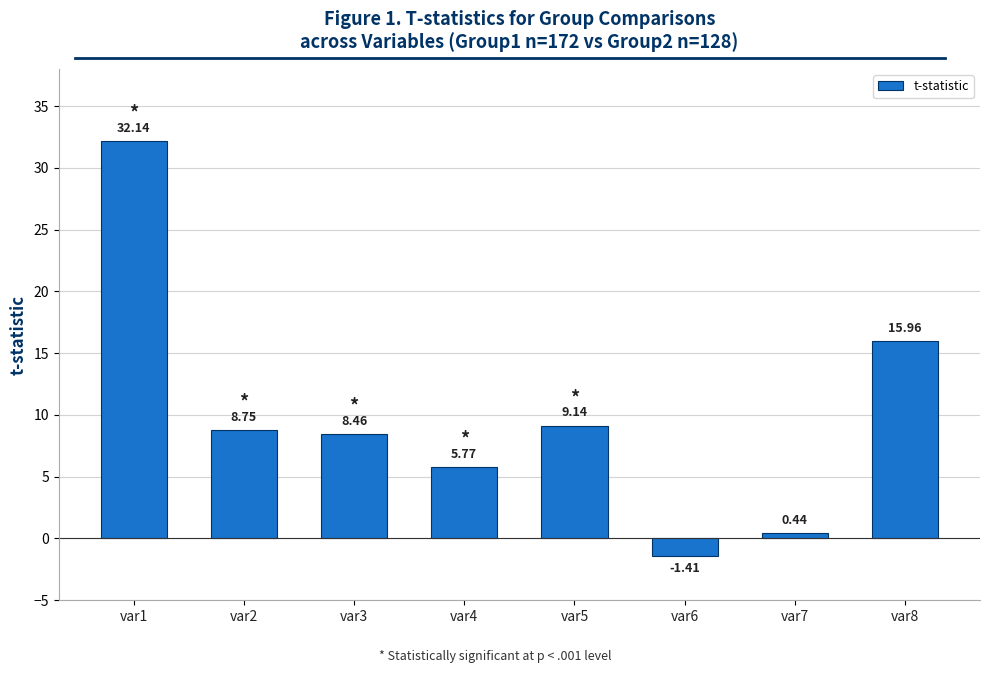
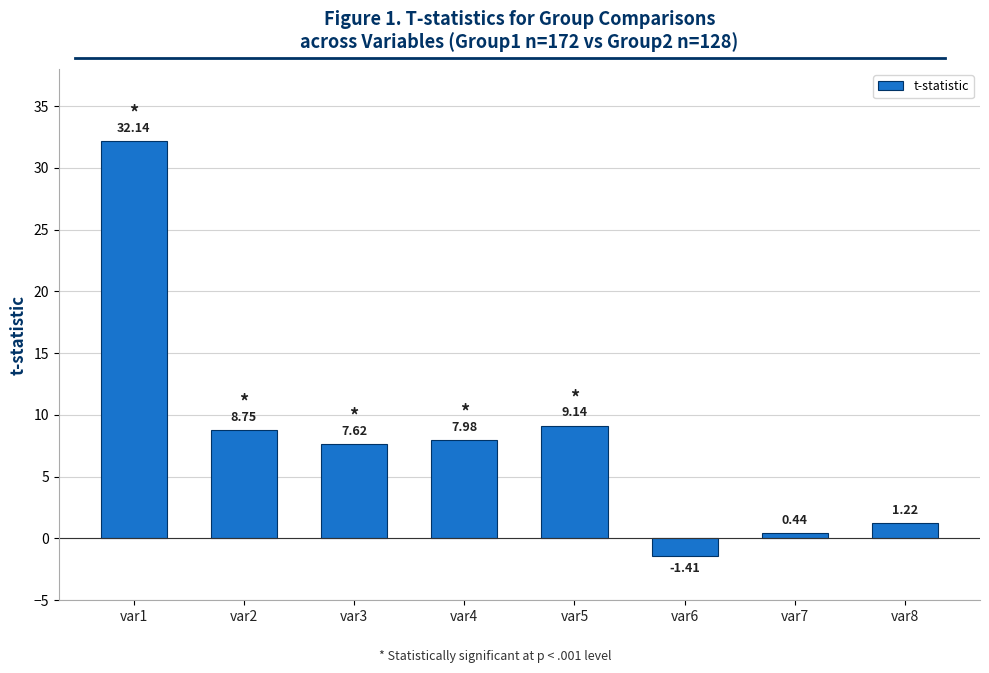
  {
    "var1": 32.14,
    "var2": 8.75,
-   "var3": 8.46,
-   "var4": 5.77,
+   "var3": 7.62,
+   "var4": 7.98,
    "var5": 9.14,
    "var6": -1.41,
    "var7": 0.44,
-   "var8": 15.96
+   "var8": 1.22
  }
